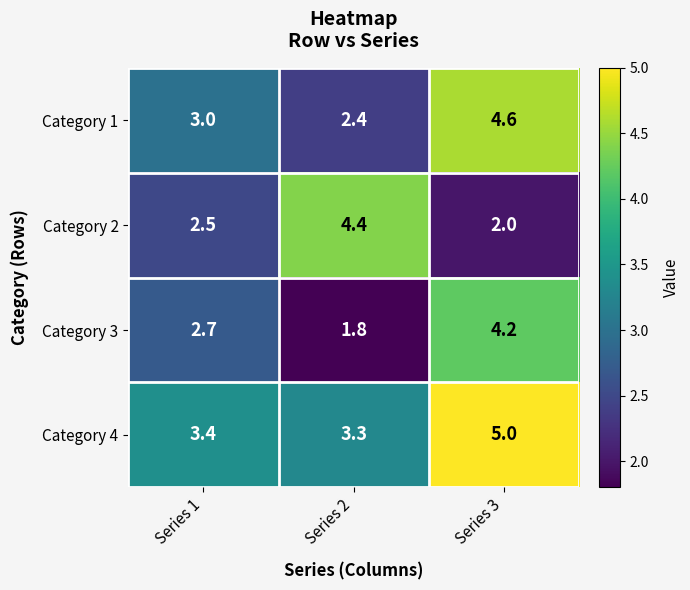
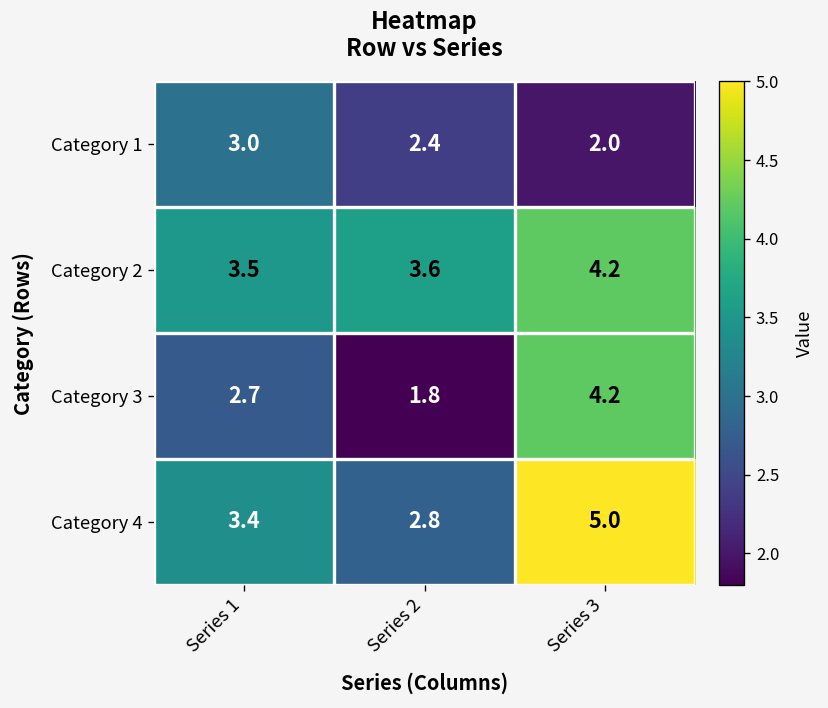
  {
    "Category 1": {
      "Series 1": 3.0,
      "Series 2": 2.4,
-     "Series 3": 4.6
+     "Series 3": 2.0
    },
    "Category 2": {
-     "Series 1": 2.5,
-     "Series 2": 4.4,
-     "Series 3": 2.0
+     "Series 1": 3.5,
+     "Series 2": 3.6,
+     "Series 3": 4.2
    },
    "Category 3": {
      "Series 1": 2.7,
      "Series 2": 1.8,
      "Series 3": 4.2
    },
    "Category 4": {
      "Series 1": 3.4,
-     "Series 2": 3.3,
+     "Series 2": 2.8,
      "Series 3": 5.0
    }
  }
